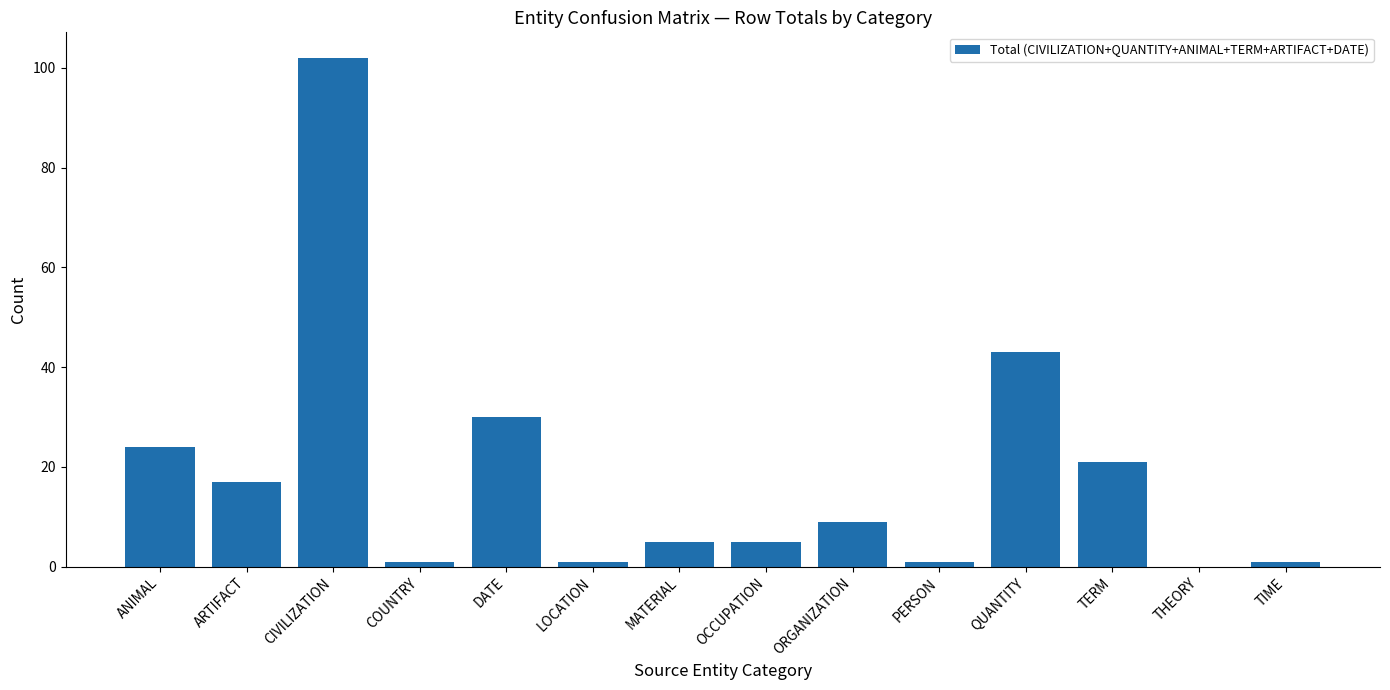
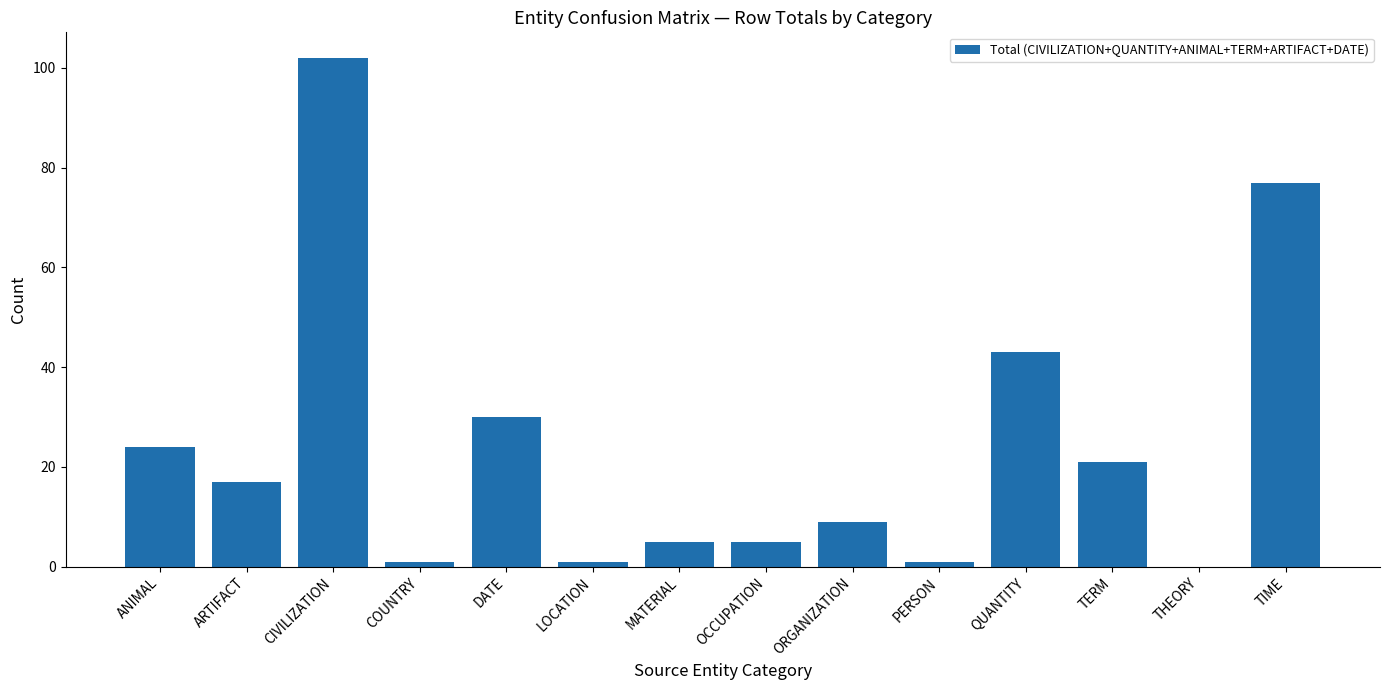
  {
    "ANIMAL": 24,
    "ARTIFACT": 17,
    "CIVILIZATION": 102,
    "COUNTRY": 1,
    "DATE": 30,
    "LOCATION": 1,
    "MATERIAL": 5,
    "OCCUPATION": 5,
    "ORGANIZATION": 9,
    "PERSON": 1,
    "QUANTITY": 43,
    "TERM": 21,
    "THEORY": 0,
-   "TIME": 1
+   "TIME": 77
  }
